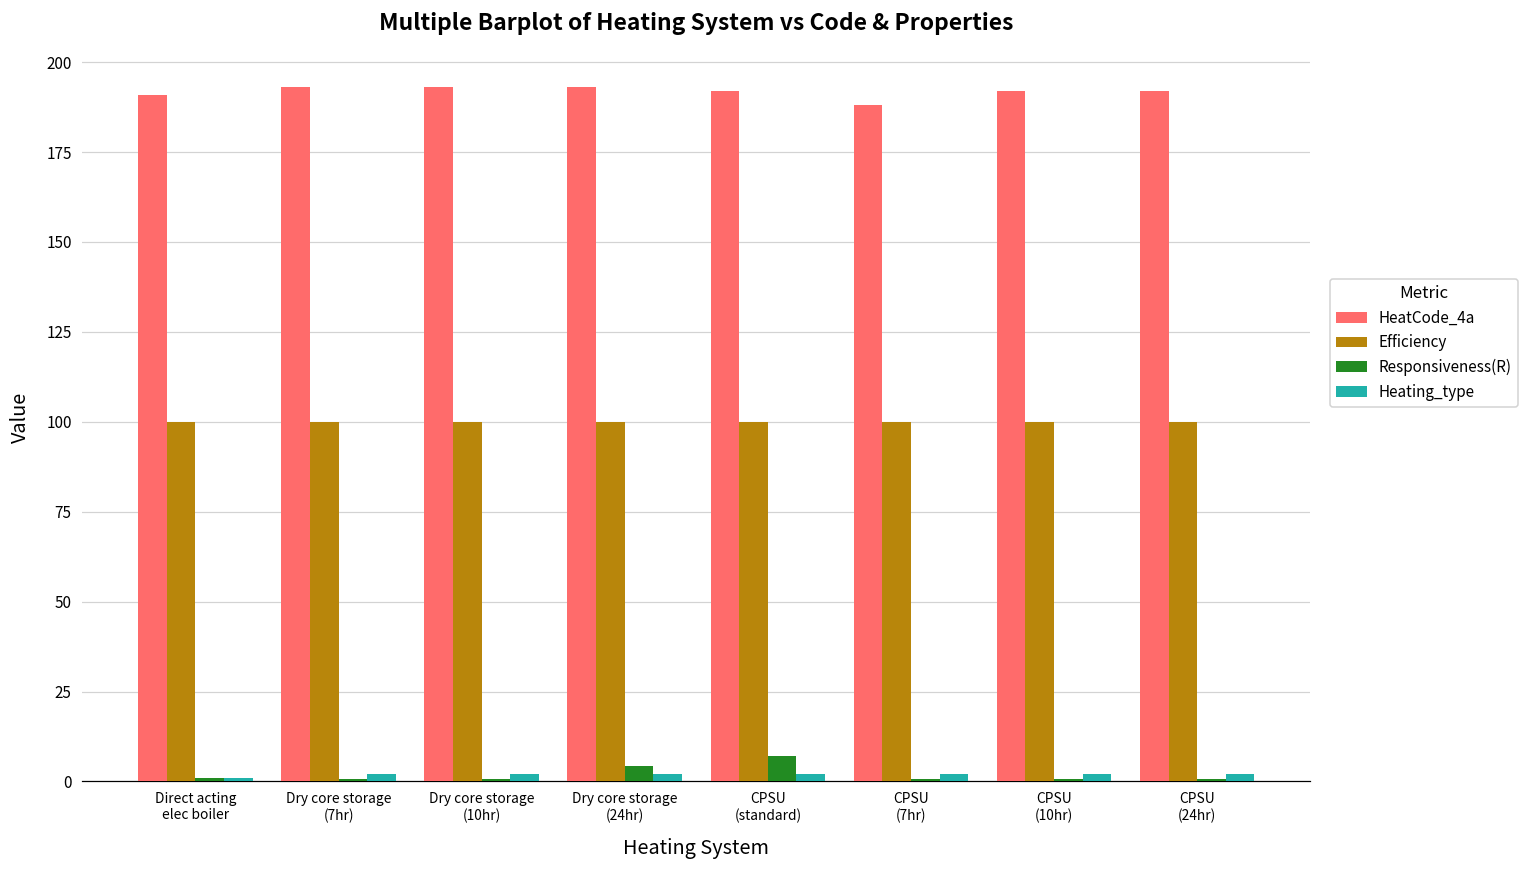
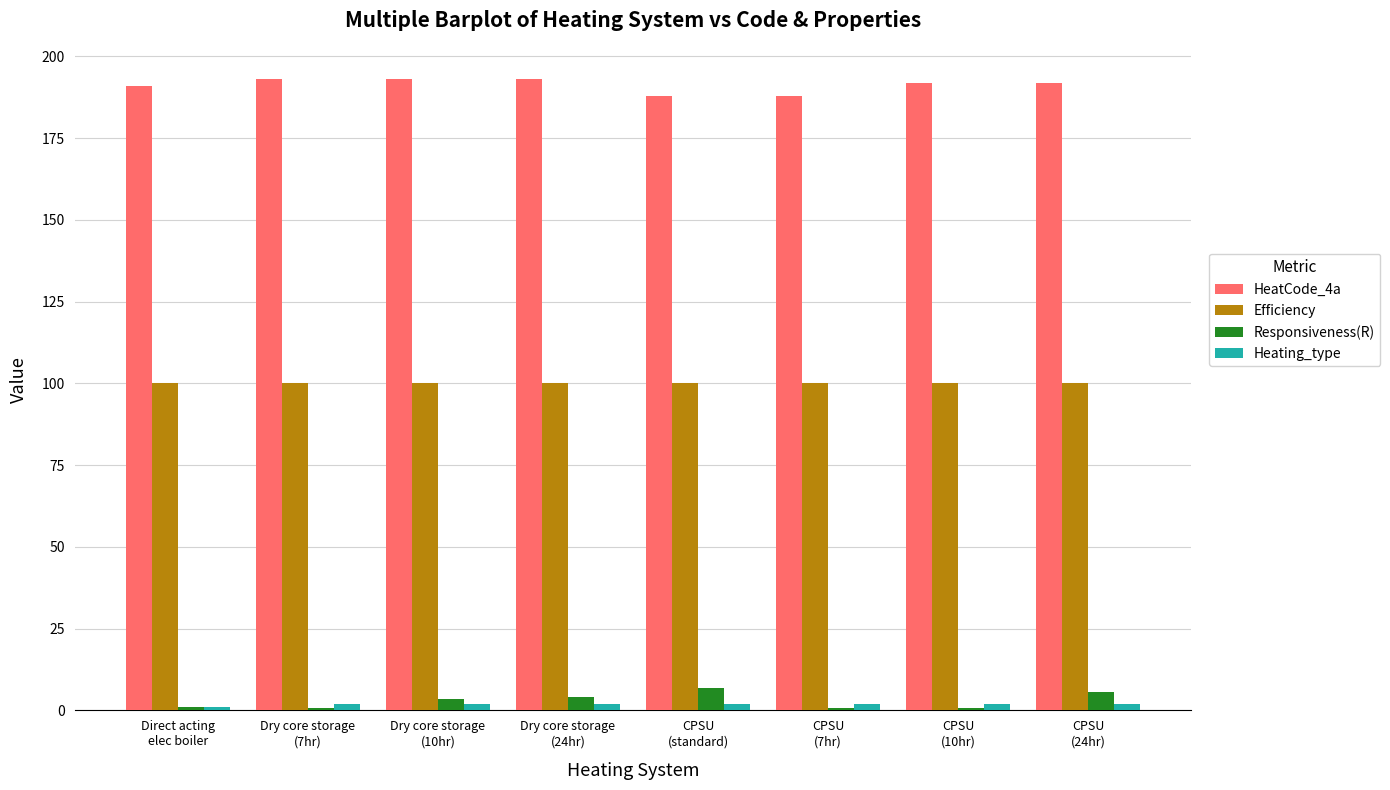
  {
    "HeatCode_4a": {
      "Direct acting elec boiler": 191,
      "Dry core storage (7hr)": 193,
      "Dry core storage (10hr)": 193,
      "Dry core storage (24hr)": 193,
-     "CPSU (standard)": 192,
+     "CPSU (standard)": 188,
      "CPSU (7hr)": 188,
      "CPSU (10hr)": 192,
      "CPSU (24hr)": 192
    },
    "Efficiency": {
      "Direct acting elec boiler": 100,
      "Dry core storage (7hr)": 100,
      "Dry core storage (10hr)": 100,
      "Dry core storage (24hr)": 100,
      "CPSU (standard)": 100,
      "CPSU (7hr)": 100,
      "CPSU (10hr)": 100,
      "CPSU (24hr)": 100
    },
    "Responsiveness(R)": {
      "Direct acting elec boiler": 1,
-     "Dry core storage (10hr)": 1,
+     "Dry core storage (10hr)": 4,
      "Dry core storage (24hr)": 4,
      "CPSU (standard)": 7,
-     "CPSU (24hr)": 1
+     "CPSU (24hr)": 6
    },
    "Heating_type": {
      "Direct acting elec boiler": 1,
      "Dry core storage (7hr)": 2,
      "Dry core storage (10hr)": 2,
      "Dry core storage (24hr)": 2,
      "CPSU (standard)": 2,
      "CPSU (7hr)": 2,
      "CPSU (10hr)": 2,
      "CPSU (24hr)": 2
    }
  }
